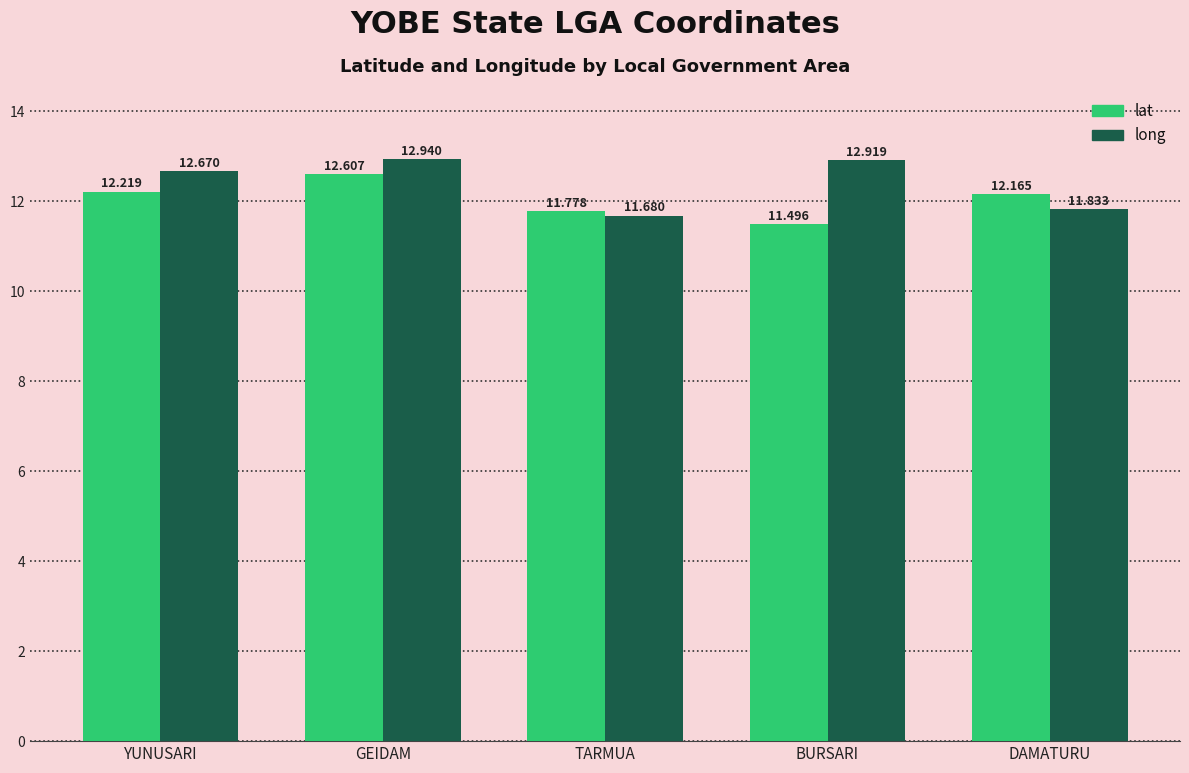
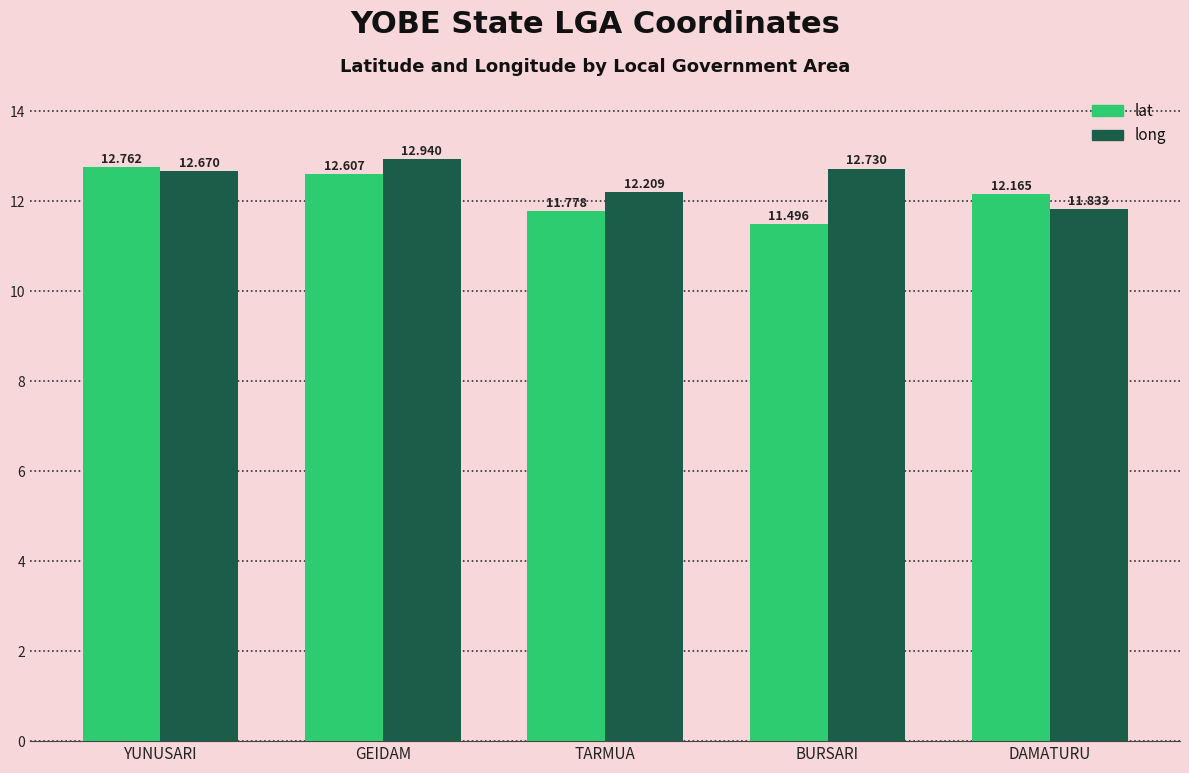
  {
    "lat": {
-     "YUNUSARI": 12.219,
+     "YUNUSARI": 12.762,
      "GEIDAM": 12.607,
      "TARMUA": 11.778,
      "BURSARI": 11.496,
      "DAMATURU": 12.165
    },
    "long": {
      "YUNUSARI": 12.670,
      "GEIDAM": 12.940,
-     "TARMUA": 11.680,
-     "BURSARI": 12.919,
+     "TARMUA": 12.209,
+     "BURSARI": 12.730,
      "DAMATURU": 11.833
    }
  }
